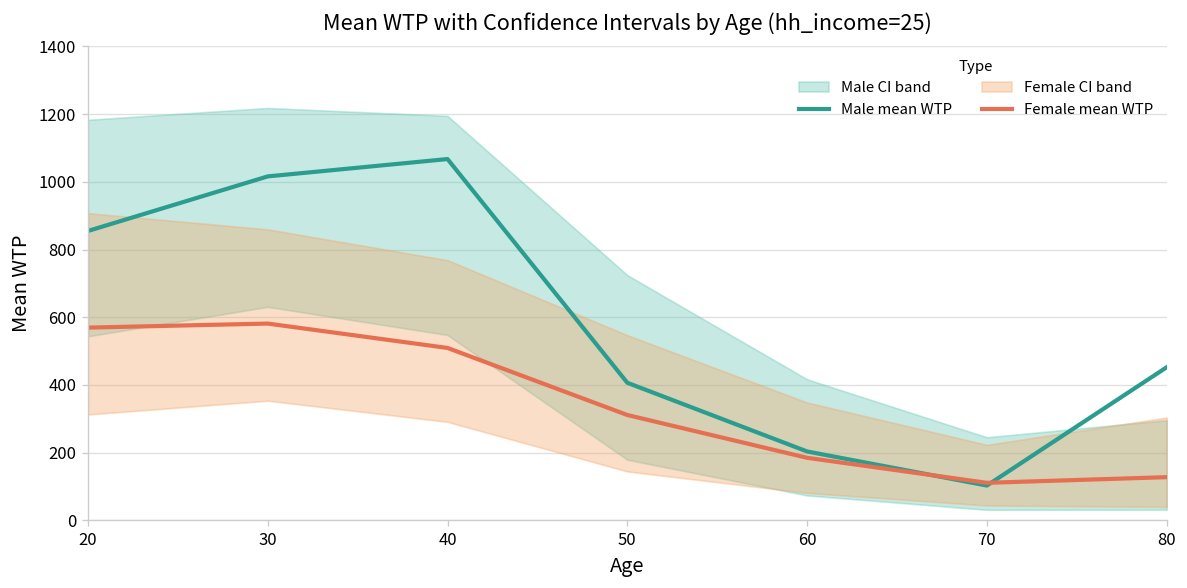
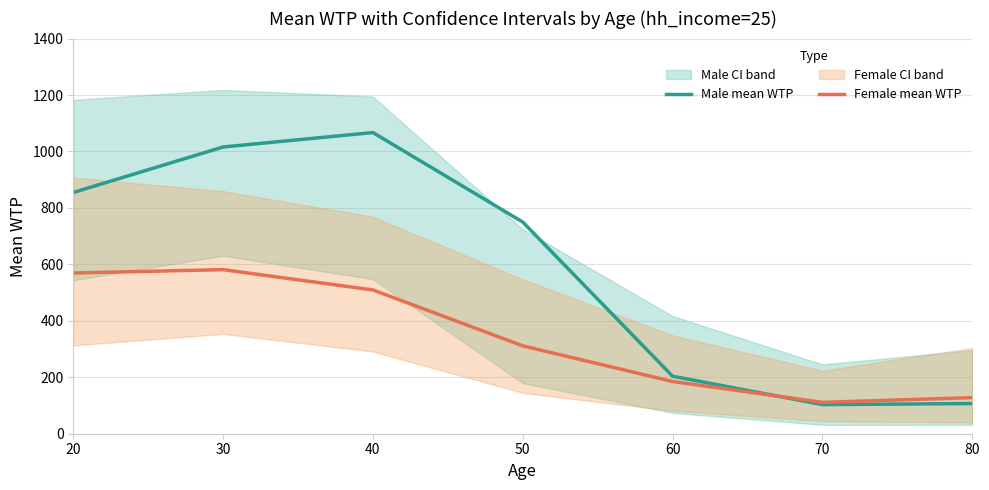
  {
    "Male mean WTP": {
      "20": 850,
      "30": 1020,
      "40": 1070,
-     "50": 410,
+     "50": 750,
      "60": 200,
-     "80": 450
+     "80": 110
    }
  }
